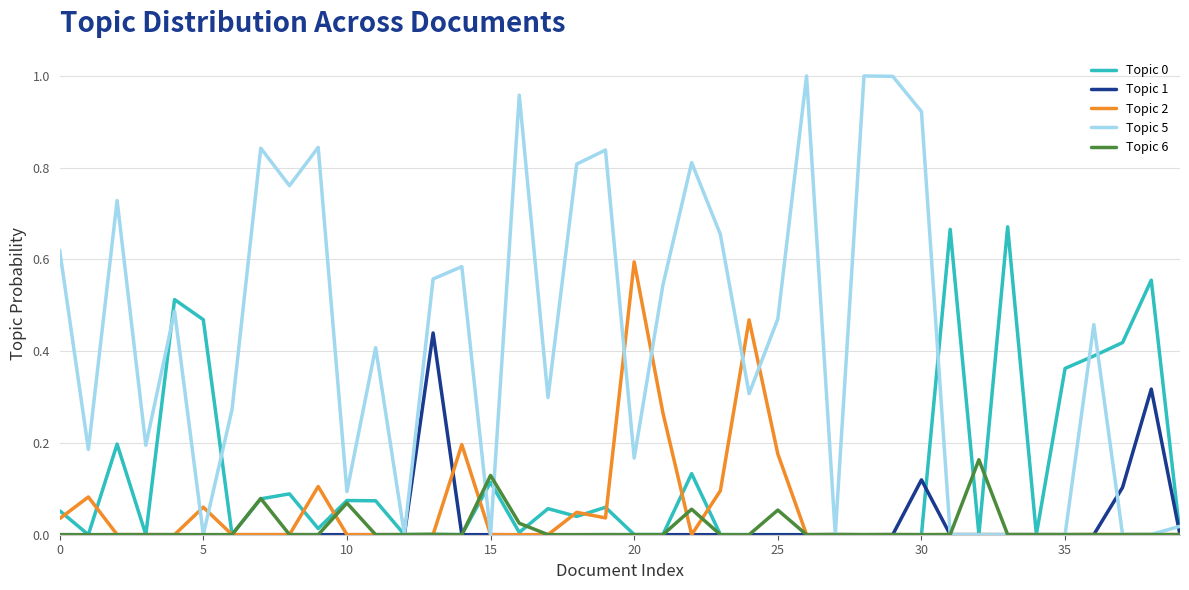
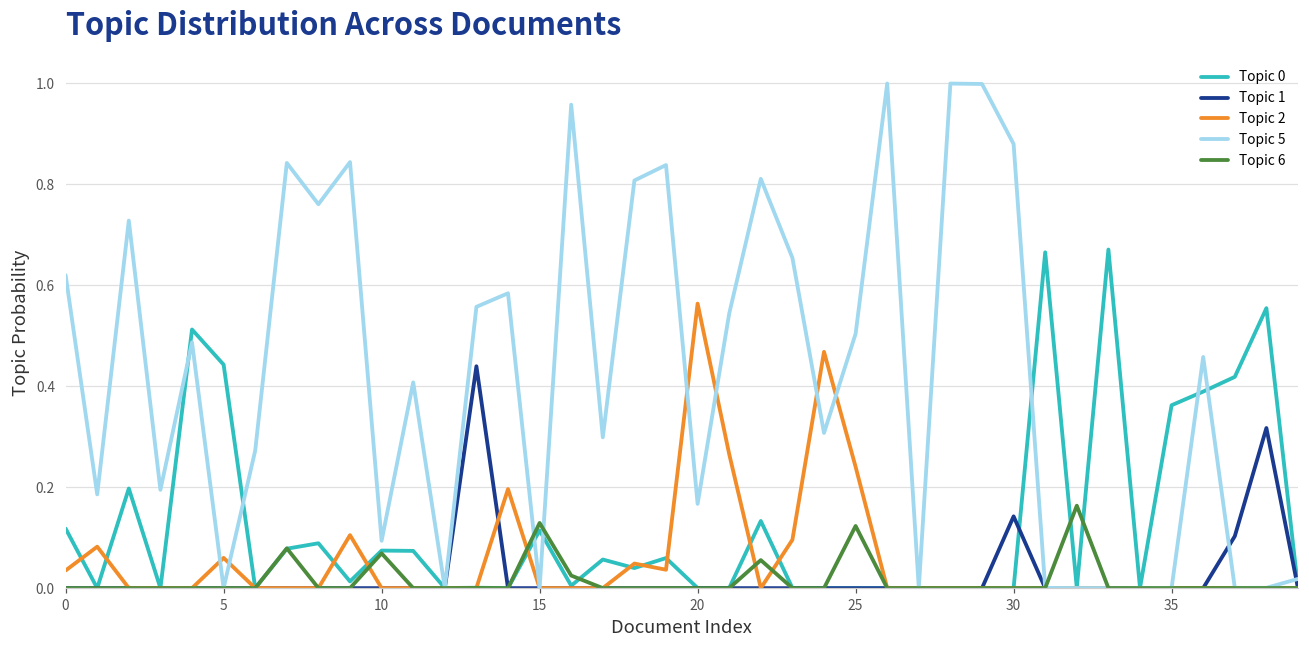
  {
    "Topic 0": {
-     "0": 0.05,
-     "5": 0.47,
+     "0": 0.12,
+     "5": 0.44,
      "10": 0.07,
      "15": 0.11,
      "35": 0.36
    },
    "Topic 1": {
-     "30": 0.12
+     "30": 0.14
    },
    "Topic 2": {
      "0": 0.04,
      "5": 0.06,
-     "20": 0.59,
-     "25": 0.18
+     "20": 0.56,
+     "25": 0.24
    },
    "Topic 5": {
      "0": 0.62,
      "10": 0.09,
      "20": 0.17,
-     "25": 0.47,
-     "30": 0.92
+     "25": 0.50,
+     "30": 0.88
    },
    "Topic 6": {
      "10": 0.07,
      "15": 0.13,
-     "25": 0.05
+     "25": 0.12
    }
  }
